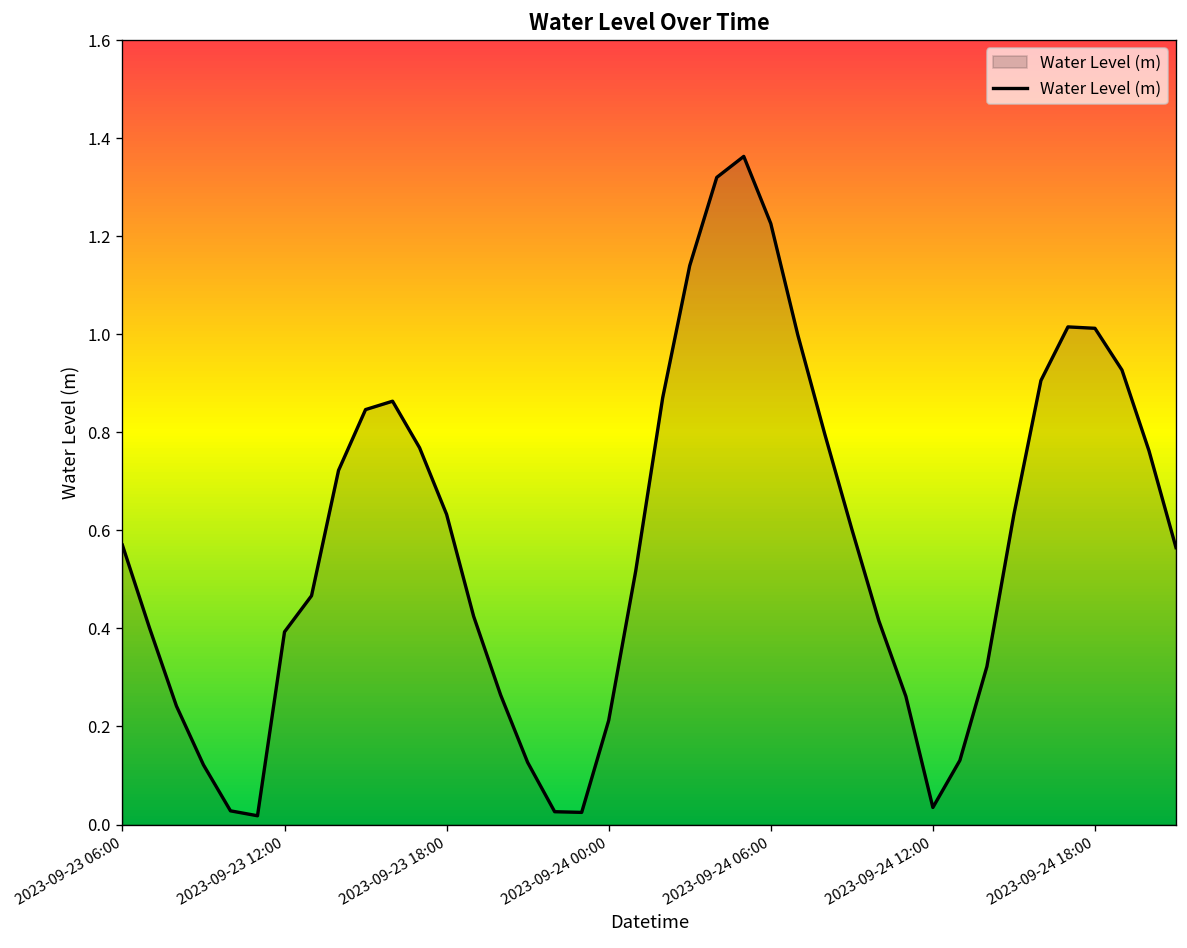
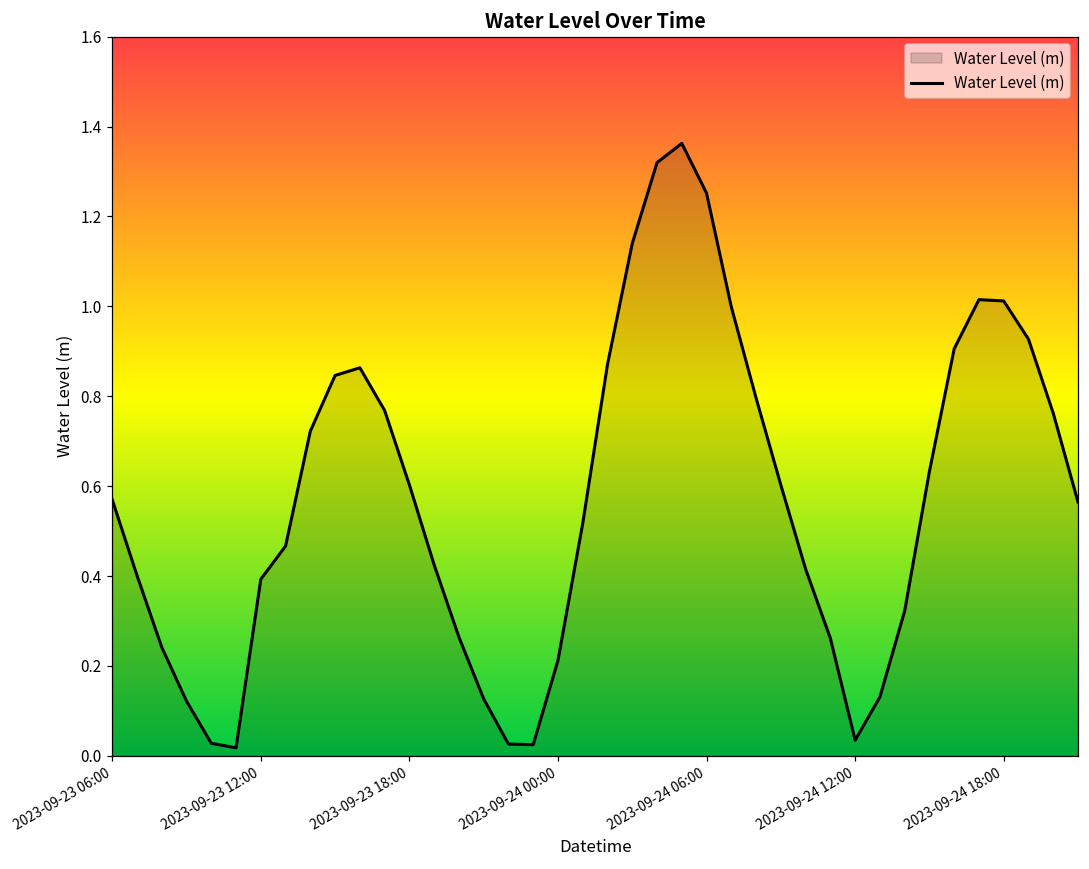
  {
    "2023-09-23 06:00": 0.57,
    "2023-09-23 12:00": 0.39,
-   "2023-09-23 18:00": 0.63,
+   "2023-09-23 18:00": 0.60,
    "2023-09-24 00:00": 0.21,
-   "2023-09-24 06:00": 1.23,
+   "2023-09-24 06:00": 1.25,
    "2023-09-24 12:00": 0.03,
    "2023-09-24 18:00": 1.01
  }
